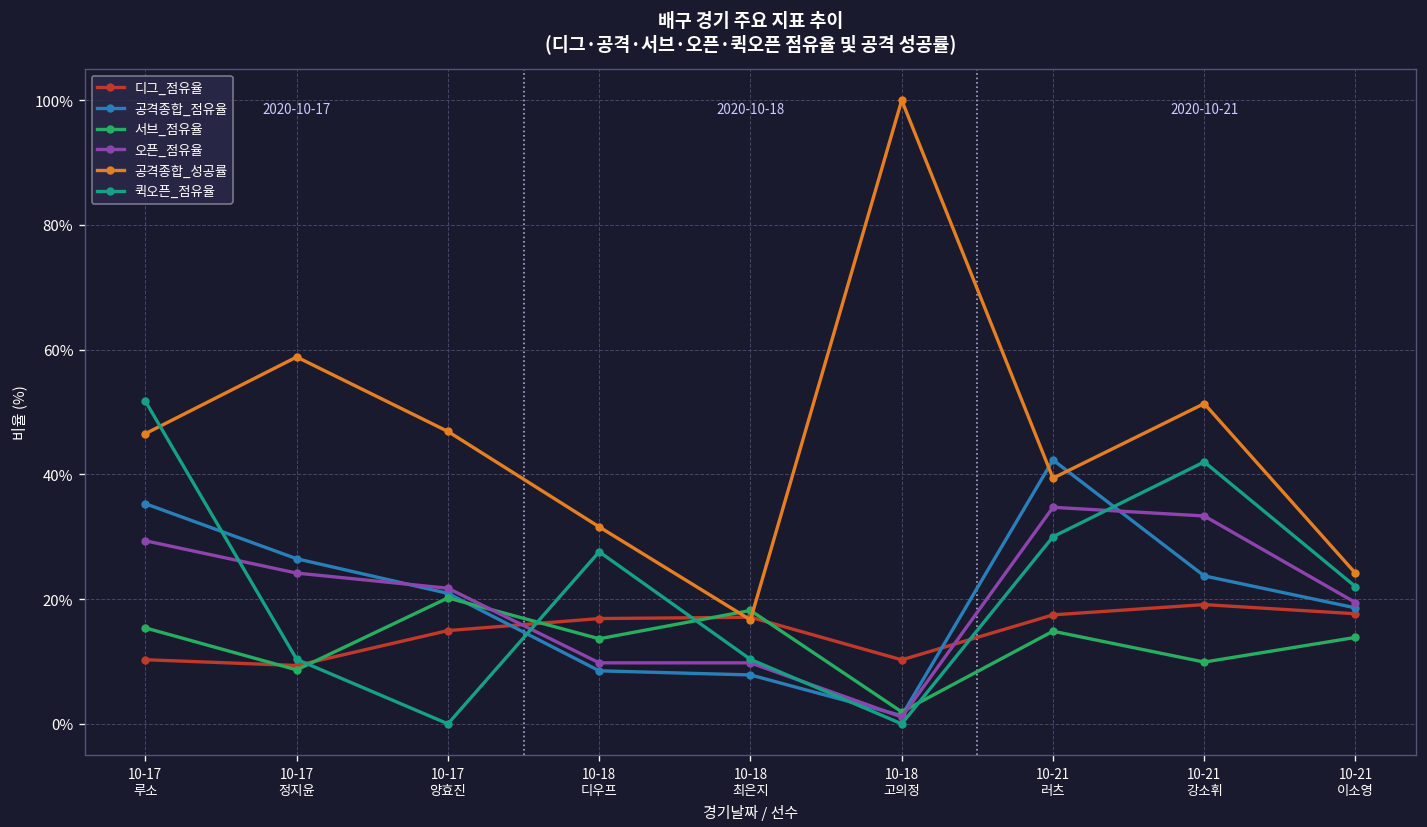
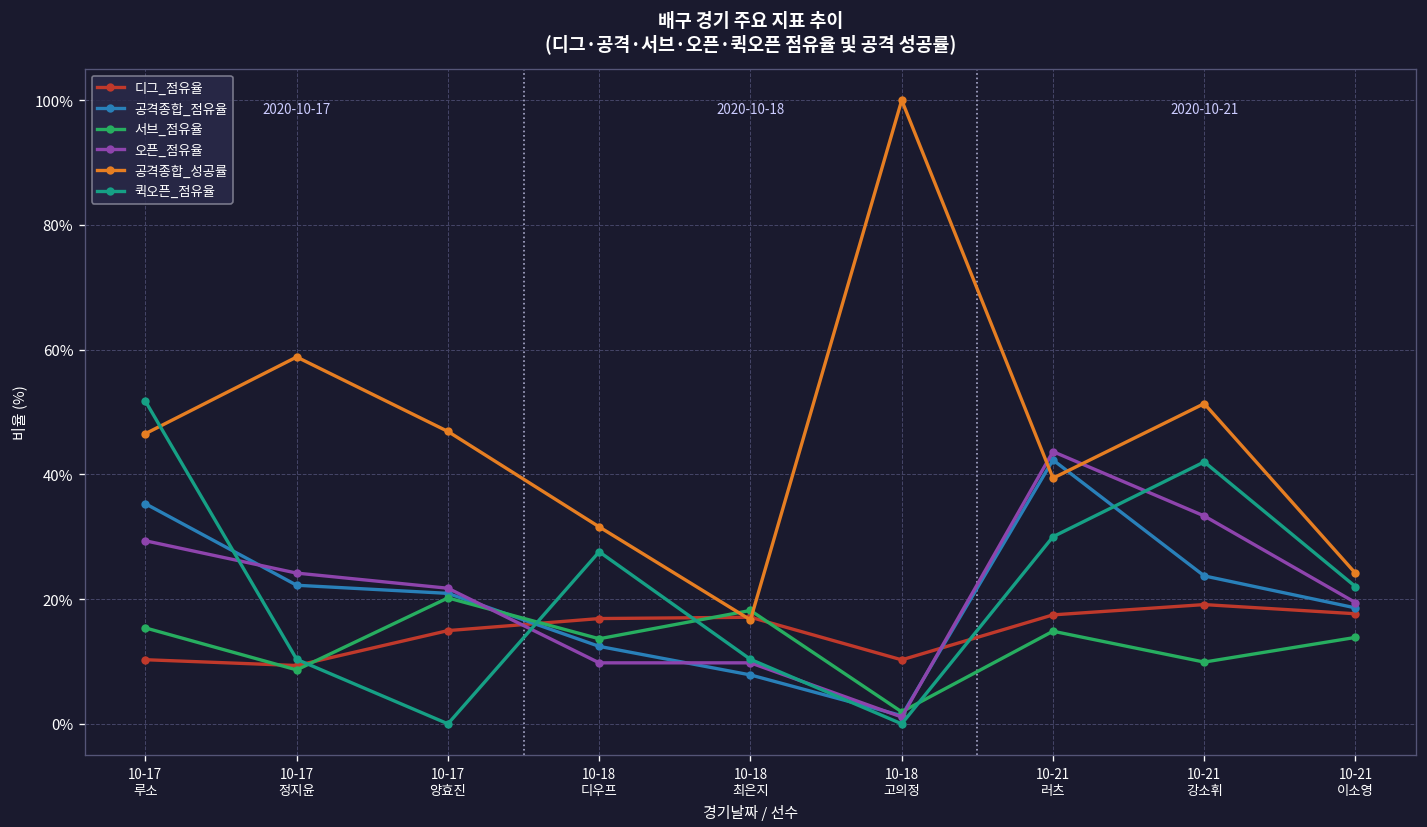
  {
    "디그_점유율": {
      "10-17 루소": "10%",
      "10-17 정지윤": "9%",
      "10-17 양효진": "15%",
      "10-18 디우프": "17%",
      "10-18 고의정": "10%",
      "10-21 러츠": "17%",
      "10-21 강소휘": "19%",
      "10-21 이소영": "18%"
    },
    "공격종합_점유율": {
      "10-17 루소": "35%",
-     "10-17 정지윤": "26%",
+     "10-17 정지윤": "22%",
      "10-17 양효진": "21%",
-     "10-18 디우프": "9%",
+     "10-18 디우프": "12%",
      "10-18 최은지": "8%",
      "10-21 러츠": "42%",
      "10-21 강소휘": "24%",
      "10-21 이소영": "19%"
    },
    "오픈_점유율": {
      "10-17 루소": "29%",
      "10-17 정지윤": "24%",
      "10-17 양효진": "22%",
      "10-18 디우프": "10%",
      "10-18 최은지": "10%",
-     "10-21 러츠": "35%",
+     "10-21 러츠": "44%",
      "10-21 강소휘": "33%",
      "10-21 이소영": "19%"
    },
    "공격종합_성공률": {
      "10-17 루소": "47%",
      "10-17 정지윤": "59%",
      "10-17 양효진": "47%",
      "10-18 디우프": "32%",
      "10-18 고의정": "100%",
      "10-21 러츠": "39%",
      "10-21 강소휘": "51%",
      "10-21 이소영": "24%"
    }
  }
